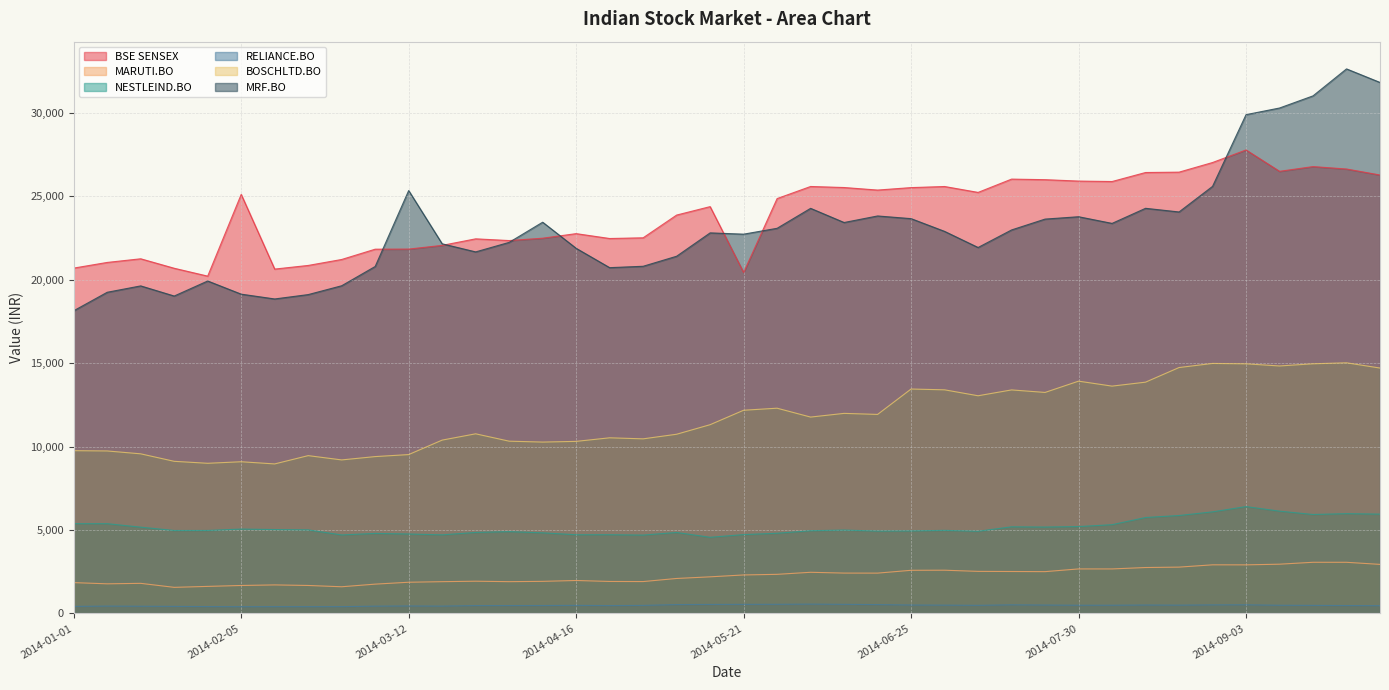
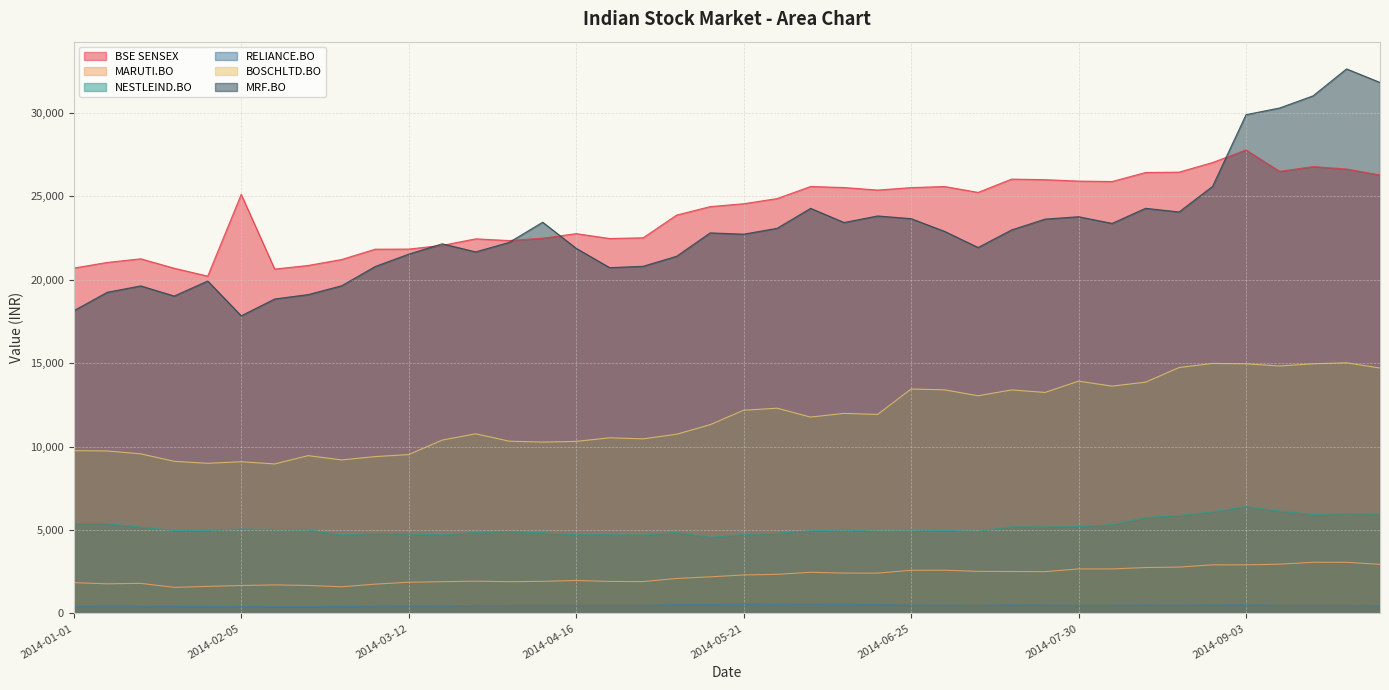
  {
    "BSE SENSEX": {
      "2014-01-01": "20,700",
      "2014-02-05": "25,100",
      "2014-03-12": "21,800",
      "2014-04-16": "22,800",
-     "2014-05-21": "20,400",
+     "2014-05-21": "24,500",
      "2014-06-25": "25,500",
      "2014-07-30": "25,900",
      "2014-09-03": "27,800"
    },
    "MRF.BO": {
      "2014-01-01": "18,100",
-     "2014-02-05": "19,100",
-     "2014-03-12": "25,300",
+     "2014-02-05": "17,800",
+     "2014-03-12": "21,500",
      "2014-04-16": "21,900",
      "2014-05-21": "22,700",
      "2014-06-25": "23,700",
      "2014-07-30": "23,800",
      "2014-09-03": "29,900"
    }
  }
